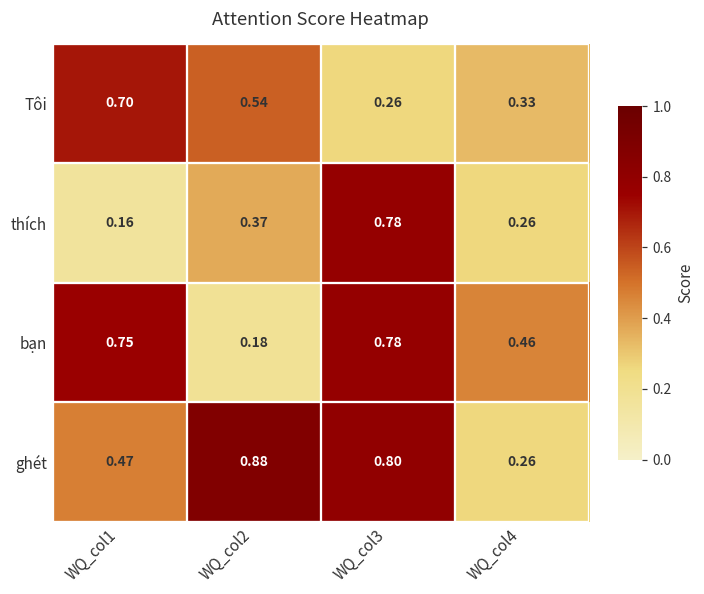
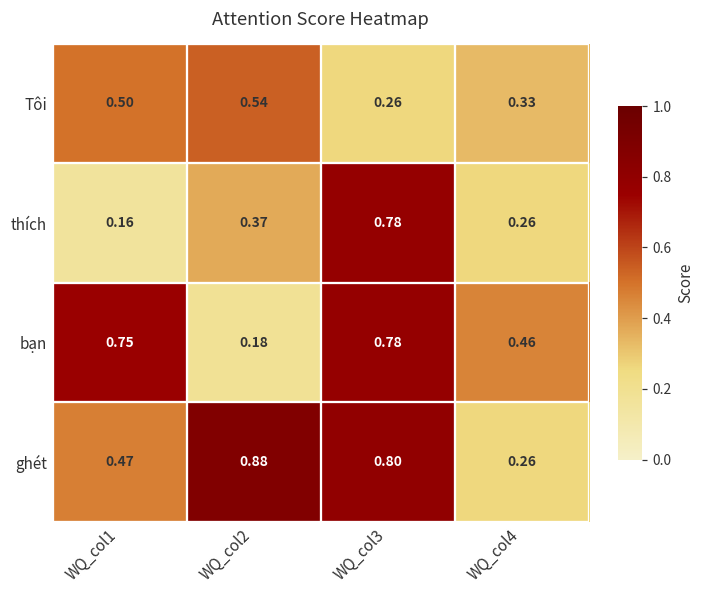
  {
    "Tôi": {
-     "WQ_col1": 0.70,
+     "WQ_col1": 0.50,
      "WQ_col2": 0.54,
      "WQ_col3": 0.26,
      "WQ_col4": 0.33
    },
    "thích": {
      "WQ_col1": 0.16,
      "WQ_col2": 0.37,
      "WQ_col3": 0.78,
      "WQ_col4": 0.26
    },
    "bạn": {
      "WQ_col1": 0.75,
      "WQ_col2": 0.18,
      "WQ_col3": 0.78,
      "WQ_col4": 0.46
    },
    "ghét": {
      "WQ_col1": 0.47,
      "WQ_col2": 0.88,
      "WQ_col3": 0.80,
      "WQ_col4": 0.26
    }
  }
